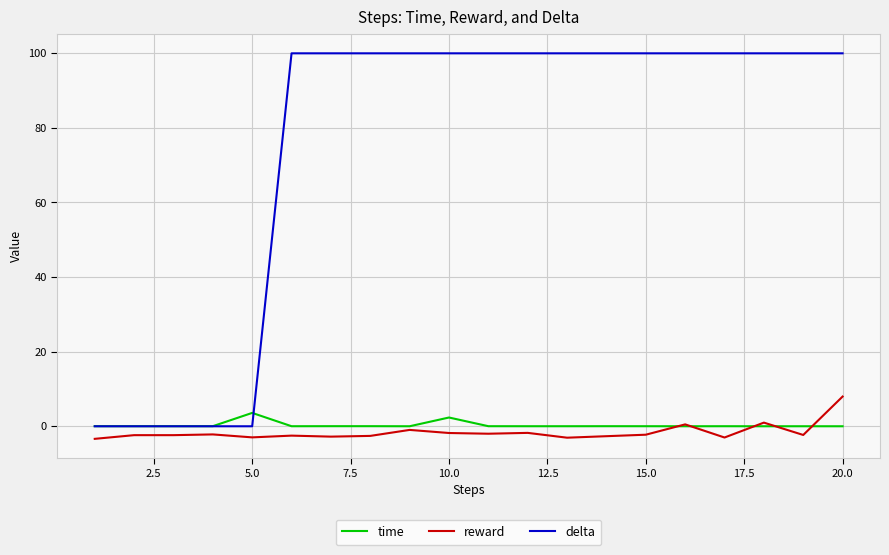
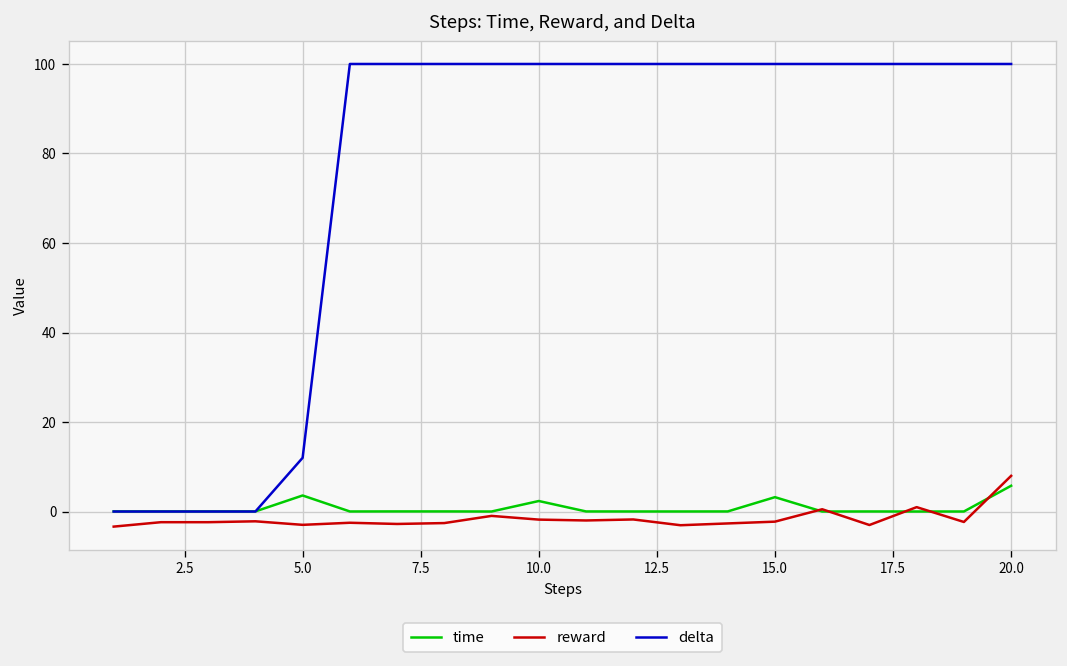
  {
    "time": {
      "5.0": 4,
      "10.0": 2,
-     "15.0": 0,
-     "20.0": 0
+     "15.0": 3,
+     "20.0": 6
    },
    "reward": {
      "5.0": -3,
      "10.0": -2,
      "15.0": -2,
      "20.0": 8
    },
    "delta": {
-     "5.0": 0,
+     "5.0": 12,
      "10.0": 100,
      "15.0": 100,
      "20.0": 100
    }
  }
